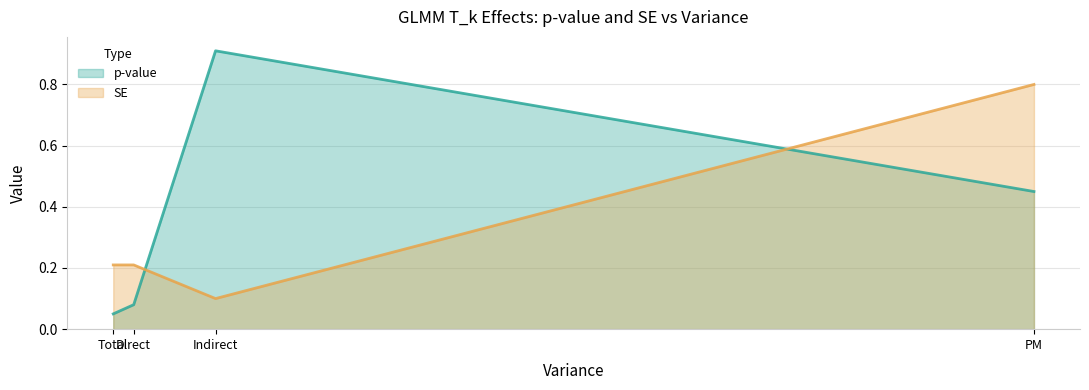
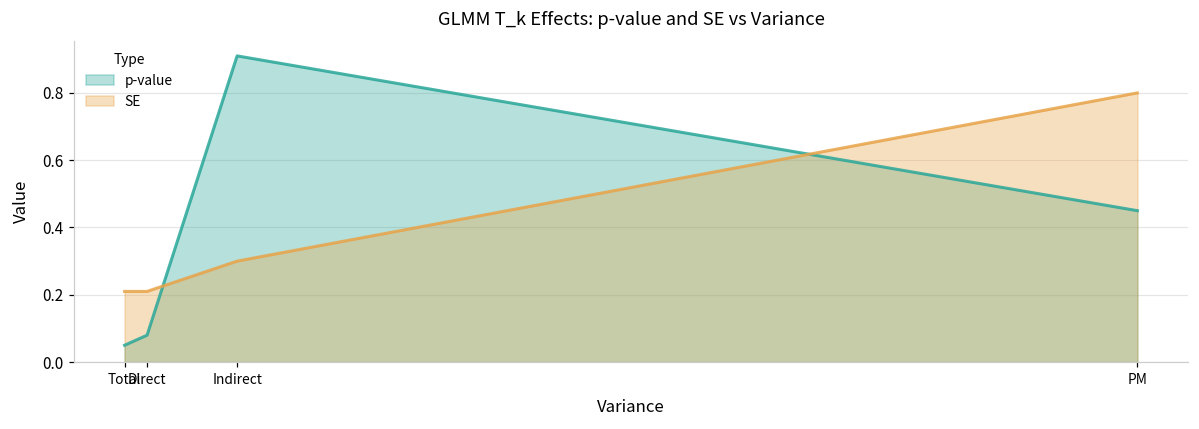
  {
    "p-value": {
      "Indirect": 0.91,
      "PM": 0.45
    },
    "SE": {
-     "Indirect": 0.1,
+     "Indirect": 0.3,
      "PM": 0.8
    }
  }
